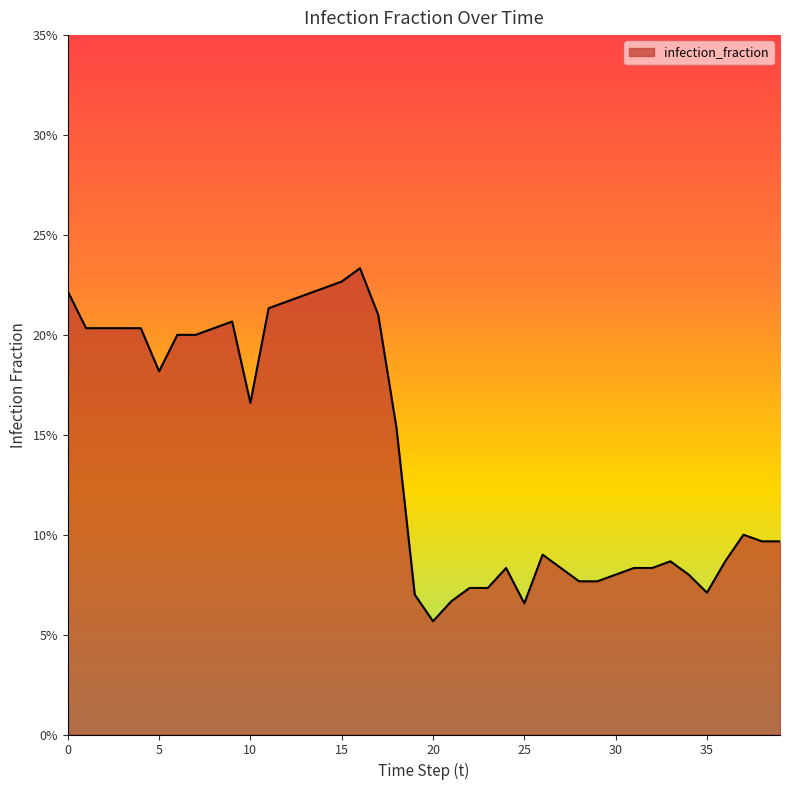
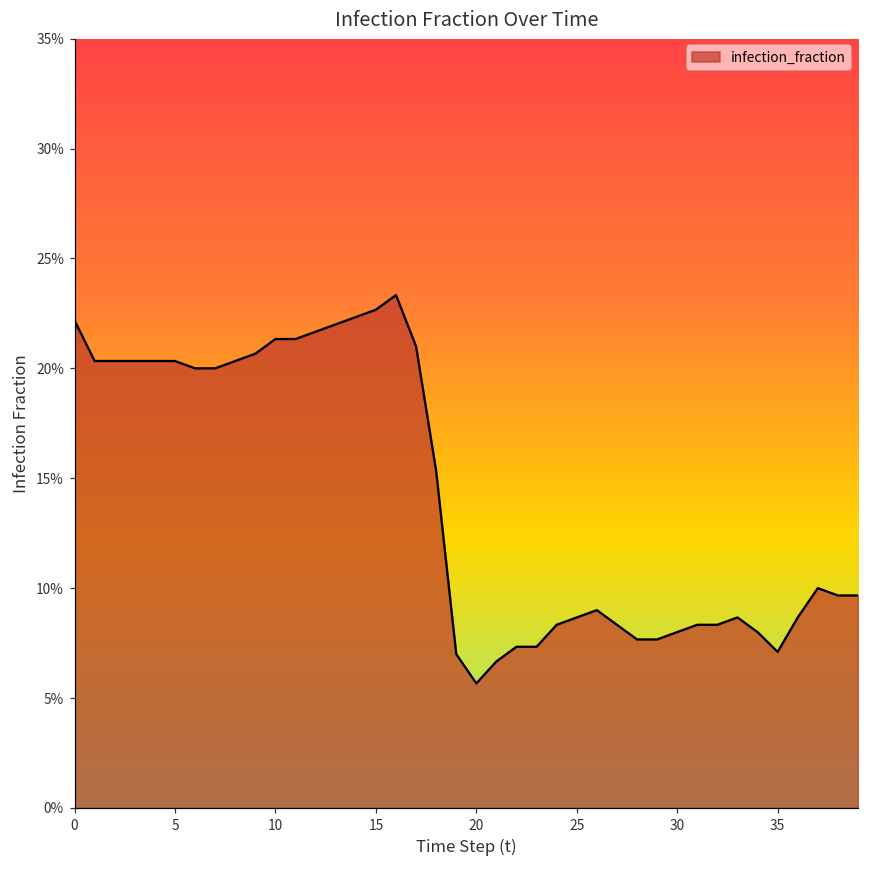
  {
    "0": "22.2%",
-   "5": "18.2%",
-   "10": "16.6%",
+   "5": "20.3%",
+   "10": "21.3%",
    "15": "22.7%",
    "20": "5.7%",
-   "25": "6.6%",
+   "25": "8.7%",
    "30": "8.0%",
    "35": "7.1%"
  }
